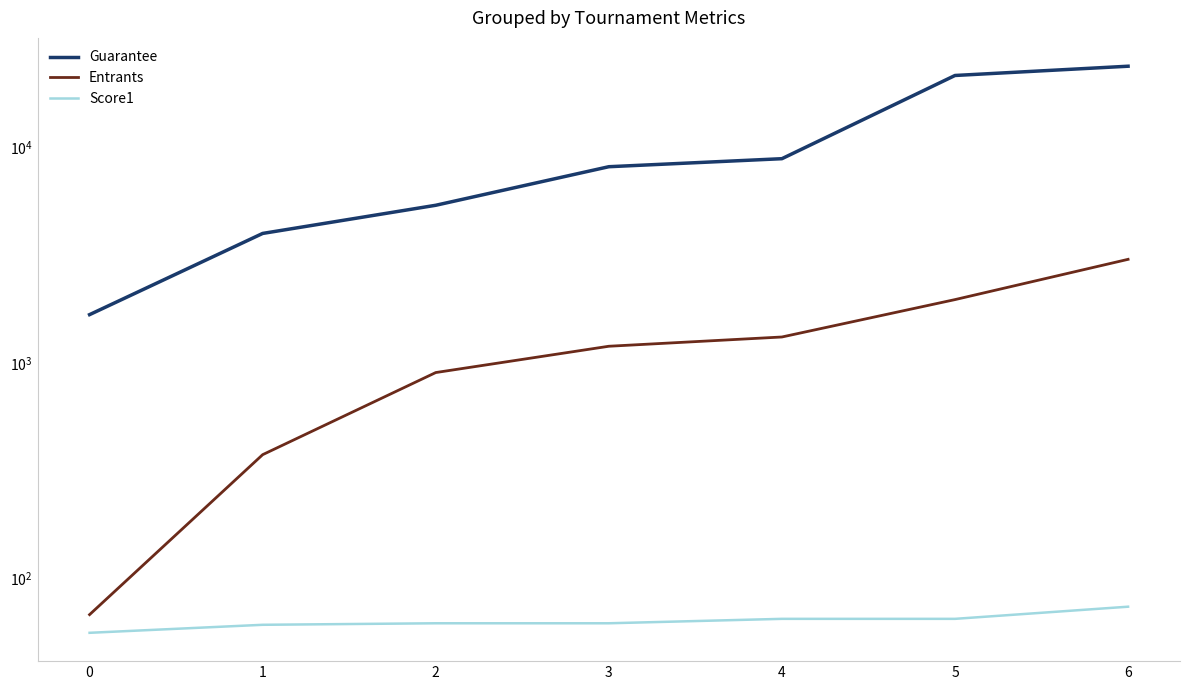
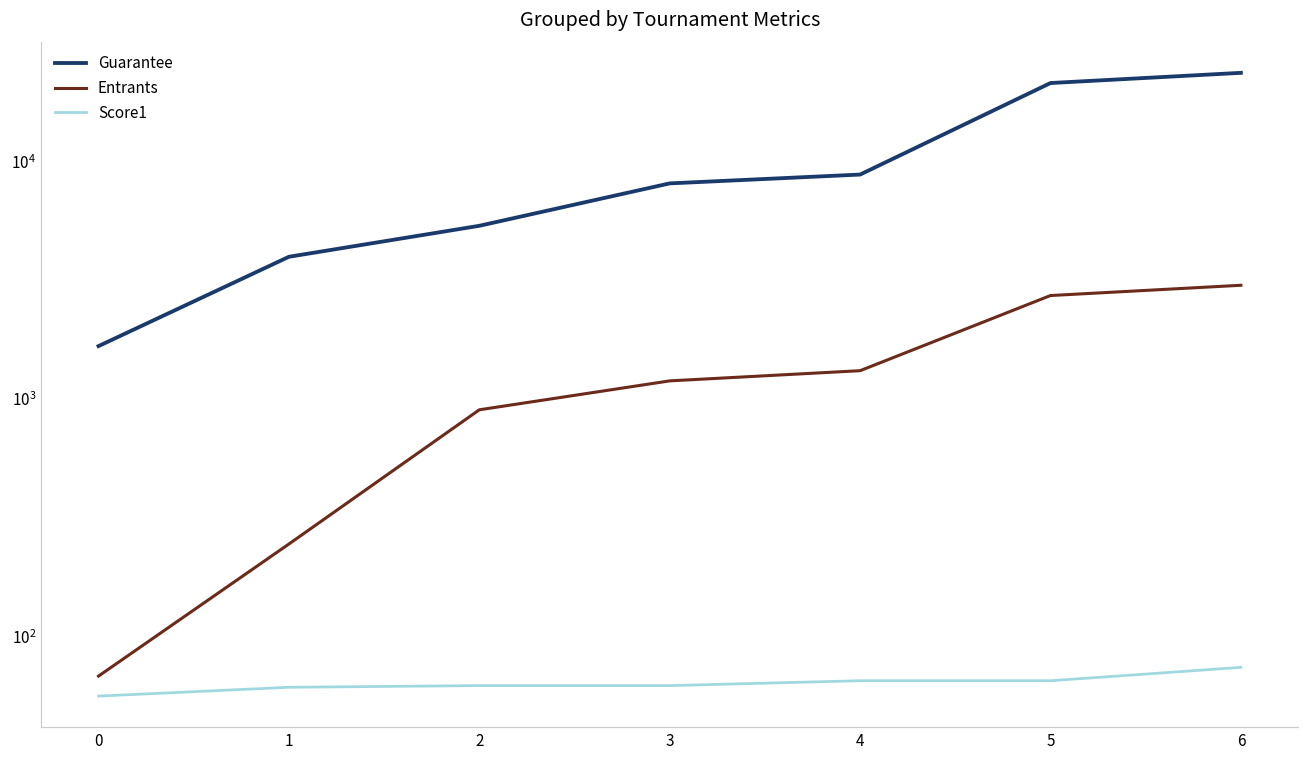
  {
    "Guarantee": {
      "0": 1700,
      "1": 4000,
      "2": 5400,
      "3": 8100,
      "4": 8800,
      "5": 21000,
      "6": 24000
    },
    "Entrants": {
      "0": 68,
-     "1": 380,
+     "1": 250,
      "2": 900,
      "3": 1200,
      "4": 1300,
-     "5": 2000,
+     "5": 2700,
      "6": 3000
    },
    "Score1": {
      "0": 56,
      "1": 61,
      "2": 62,
      "3": 62,
      "4": 65,
      "5": 65,
      "6": 74
    }
  }
